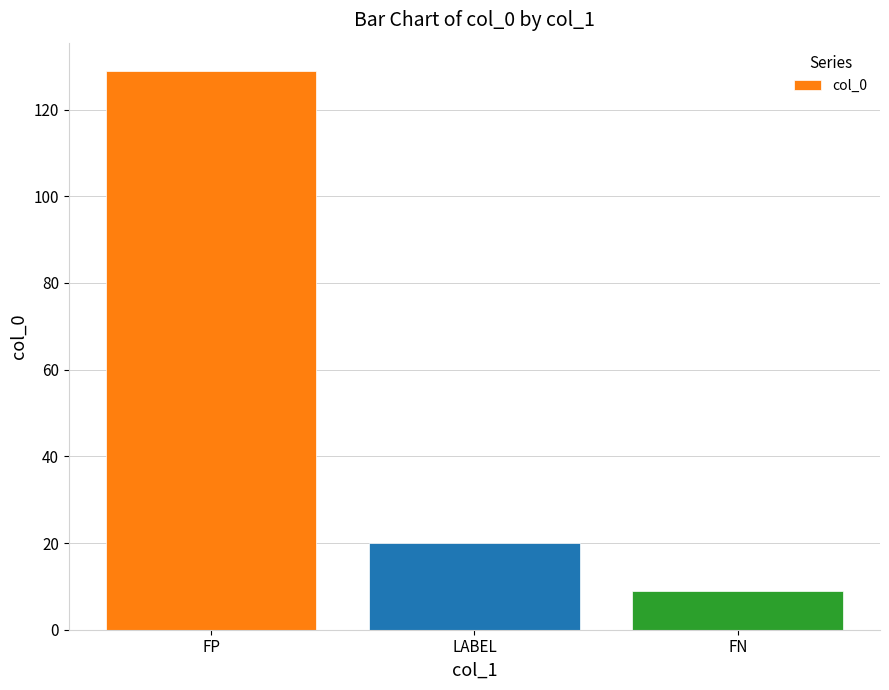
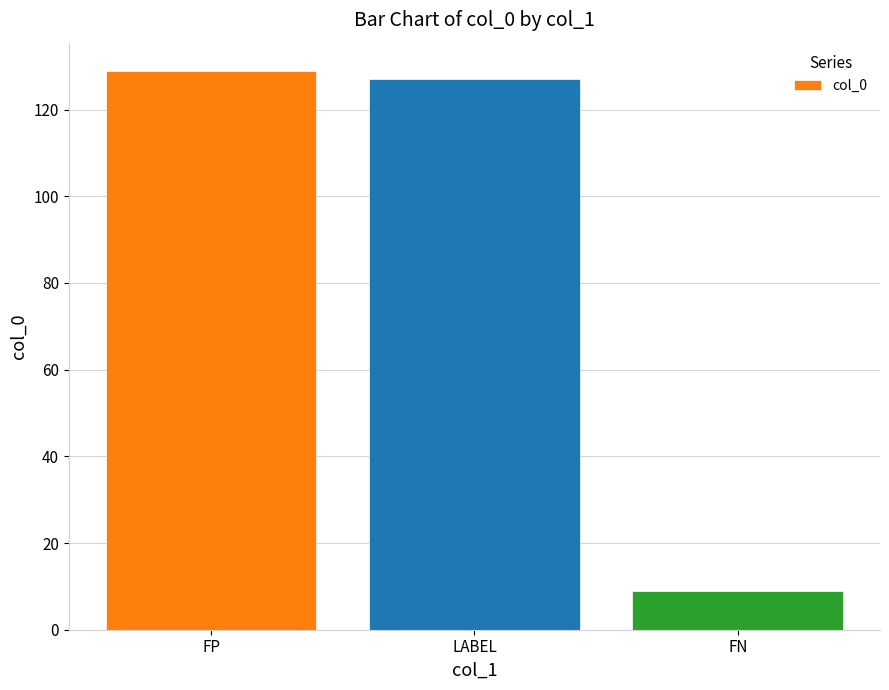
  {
    "FP": 129,
-   "LABEL": 20,
+   "LABEL": 127,
    "FN": 9
  }
